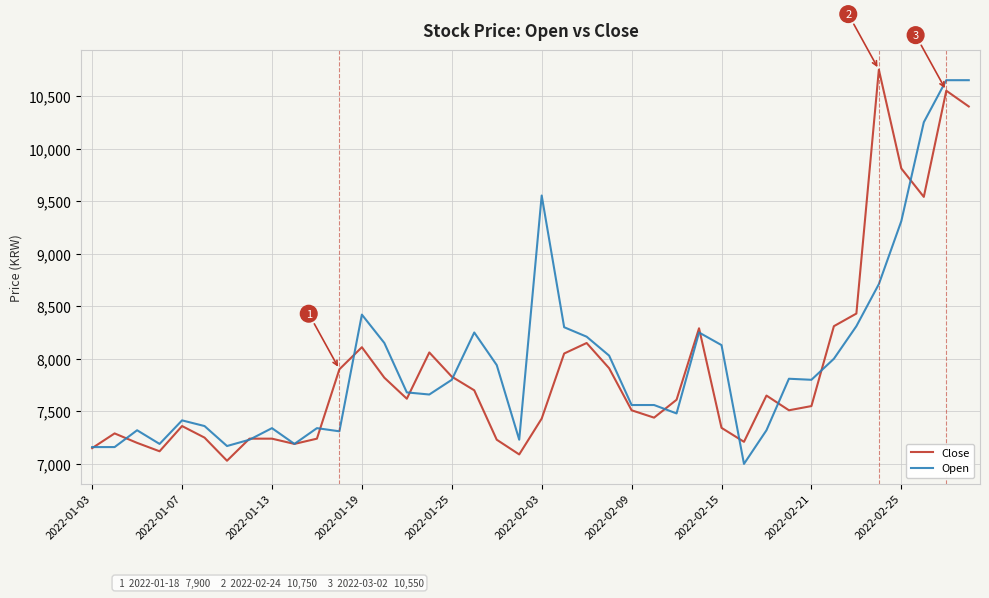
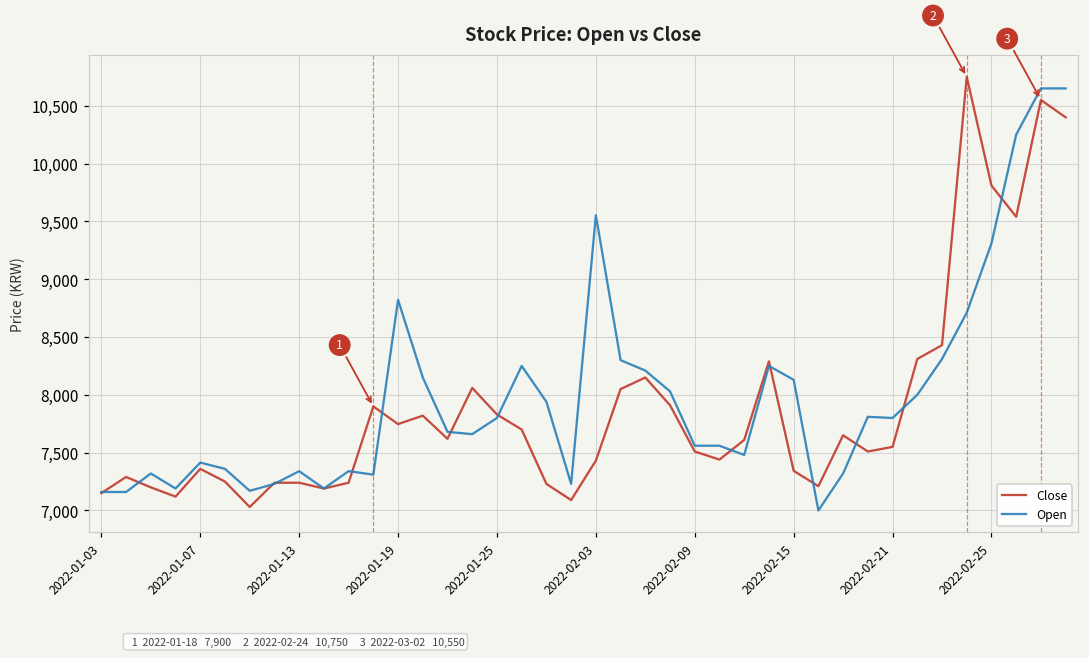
  {
    "Close": {
      "2022-01-07": "7,360",
      "2022-01-13": "7,240",
-     "2022-01-19": "8,110",
+     "2022-01-19": "7,750",
      "2022-01-25": "7,830",
      "2022-02-03": "7,430",
      "2022-02-09": "7,510",
      "2022-02-15": "7,340",
      "2022-02-21": "7,550",
      "2022-02-25": "9,810"
    },
    "Open": {
      "2022-01-07": "7,410",
      "2022-01-13": "7,340",
-     "2022-01-19": "8,420",
+     "2022-01-19": "8,820",
      "2022-01-25": "7,800",
      "2022-02-03": "9,550",
      "2022-02-09": "7,560",
      "2022-02-15": "8,130",
      "2022-02-21": "7,800",
      "2022-02-25": "9,310"
    }
  }
